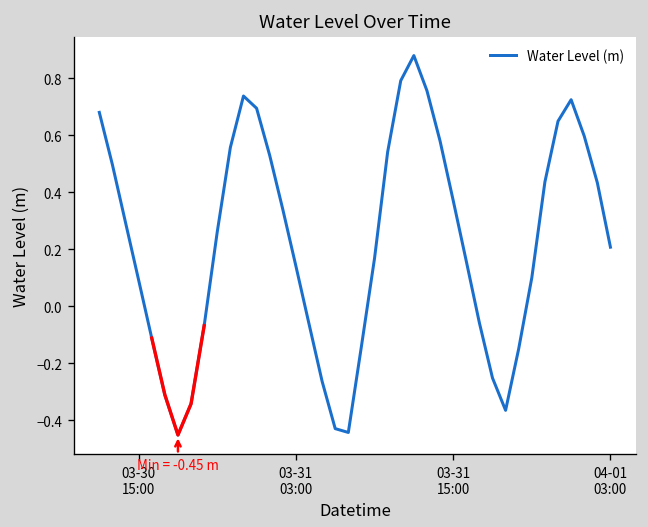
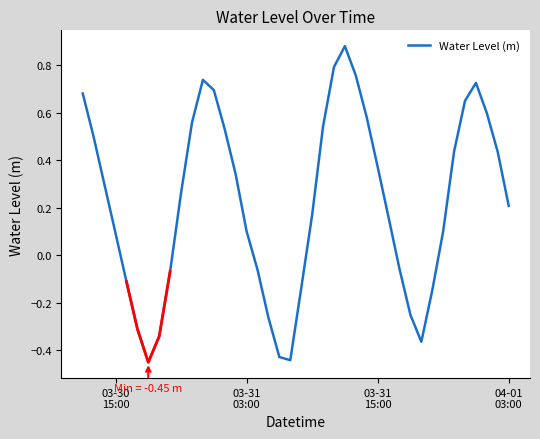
  {
    "Water Level (m)": {
      "03-30 15:00": 0.09,
-     "03-31 03:00": 0.14,
+     "03-31 03:00": 0.10,
      "03-31 15:00": 0.37,
      "04-01 03:00": 0.21
    }
  }
